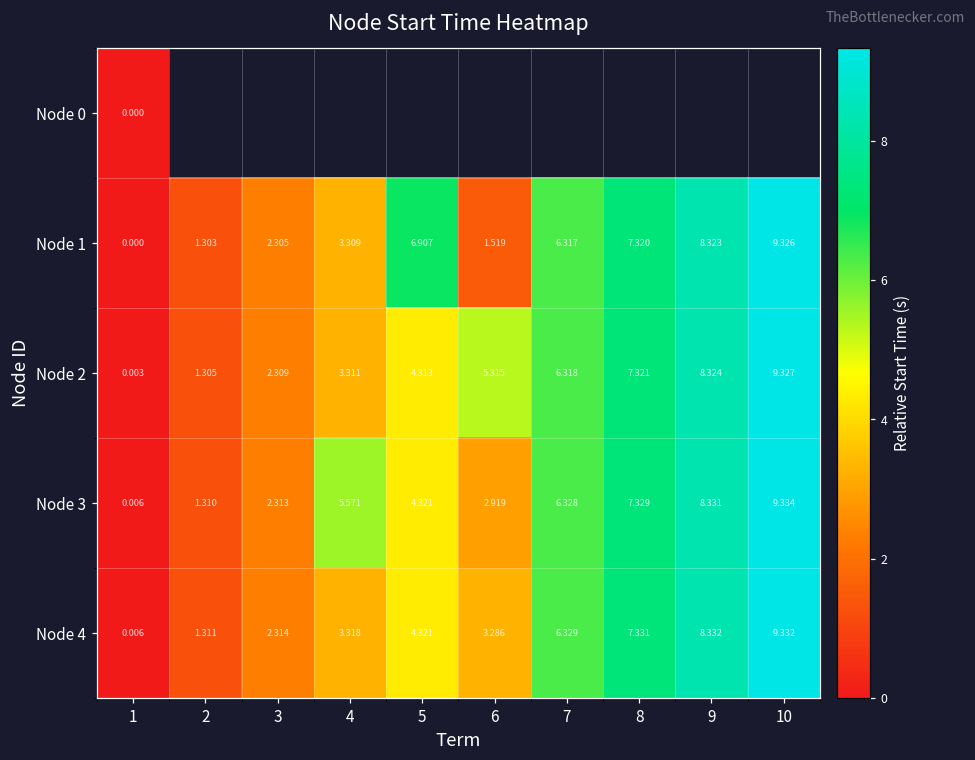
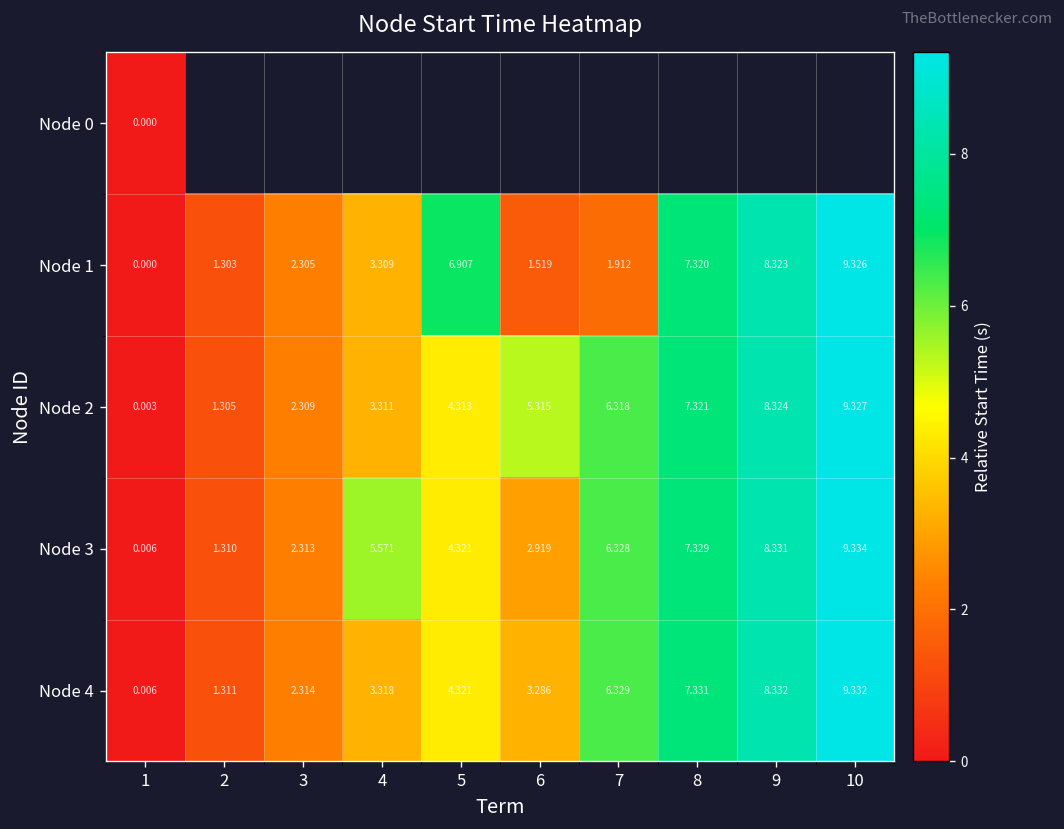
  {
    "Node 0": {
      "1": 0.000
    },
    "Node 1": {
      "1": 0.000,
      "2": 1.303,
      "3": 2.305,
      "4": 3.309,
      "5": 6.907,
      "6": 1.519,
-     "7": 6.317,
+     "7": 1.912,
      "8": 7.320,
      "9": 8.323,
      "10": 9.326
    },
    "Node 2": {
      "1": 0.003,
      "2": 1.305,
      "3": 2.309,
      "4": 3.311,
      "5": 4.313,
      "6": 5.315,
      "7": 6.318,
      "8": 7.321,
      "9": 8.324,
      "10": 9.327
    },
    "Node 3": {
      "1": 0.006,
      "2": 1.310,
      "3": 2.313,
      "4": 5.571,
      "5": 4.321,
      "6": 2.919,
      "7": 6.328,
      "8": 7.329,
      "9": 8.331,
      "10": 9.334
    },
    "Node 4": {
      "1": 0.006,
      "2": 1.311,
      "3": 2.314,
      "4": 3.318,
      "5": 4.321,
      "6": 3.286,
      "7": 6.329,
      "8": 7.331,
      "9": 8.332,
      "10": 9.332
    }
  }
